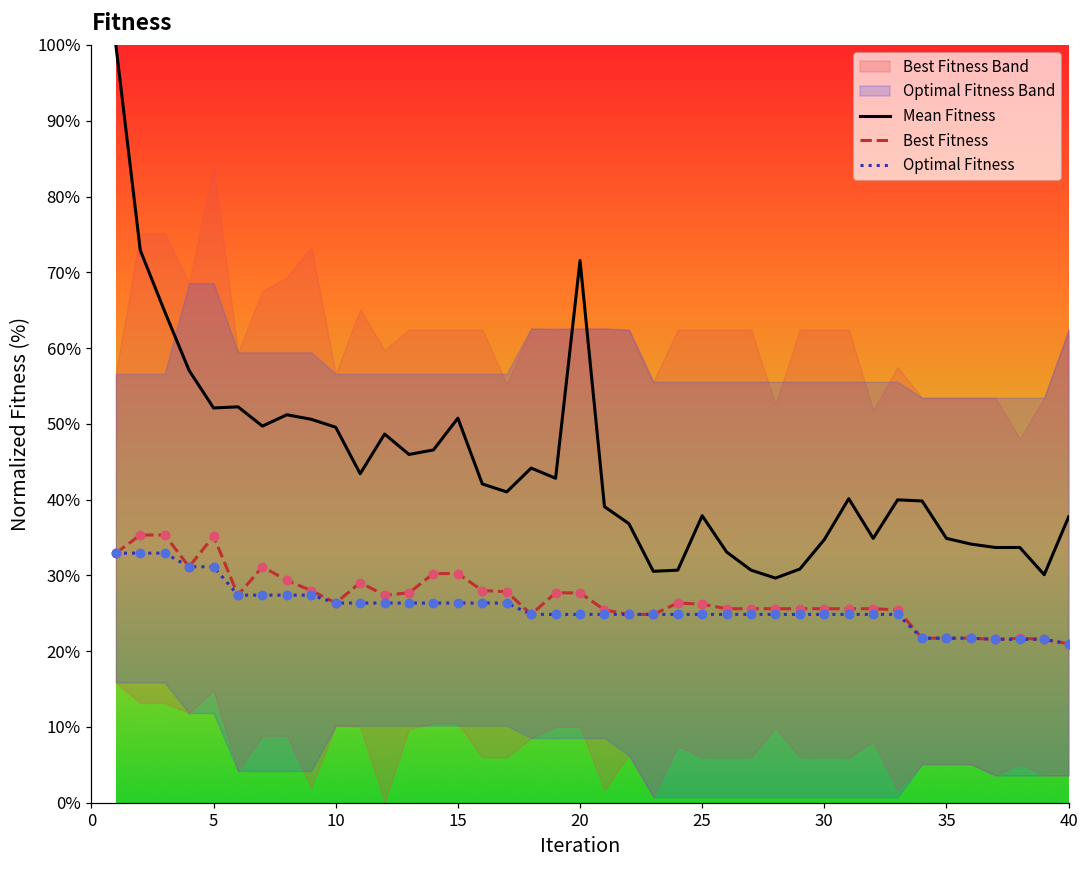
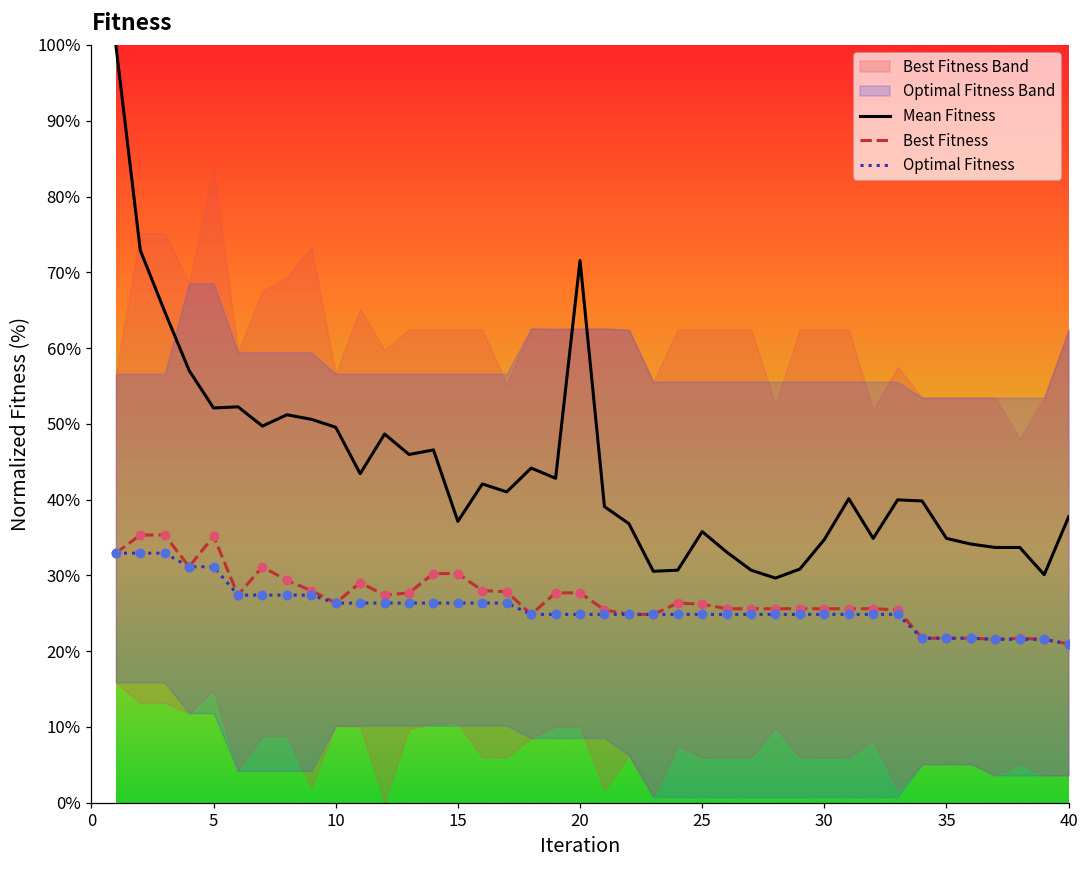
  {
    "Mean Fitness": {
      "5": "52%",
      "10": "50%",
-     "15": "51%",
+     "15": "37%",
      "20": "72%",
-     "25": "38%",
+     "25": "36%",
      "30": "35%",
      "35": "35%",
      "40": "38%"
    }
  }
